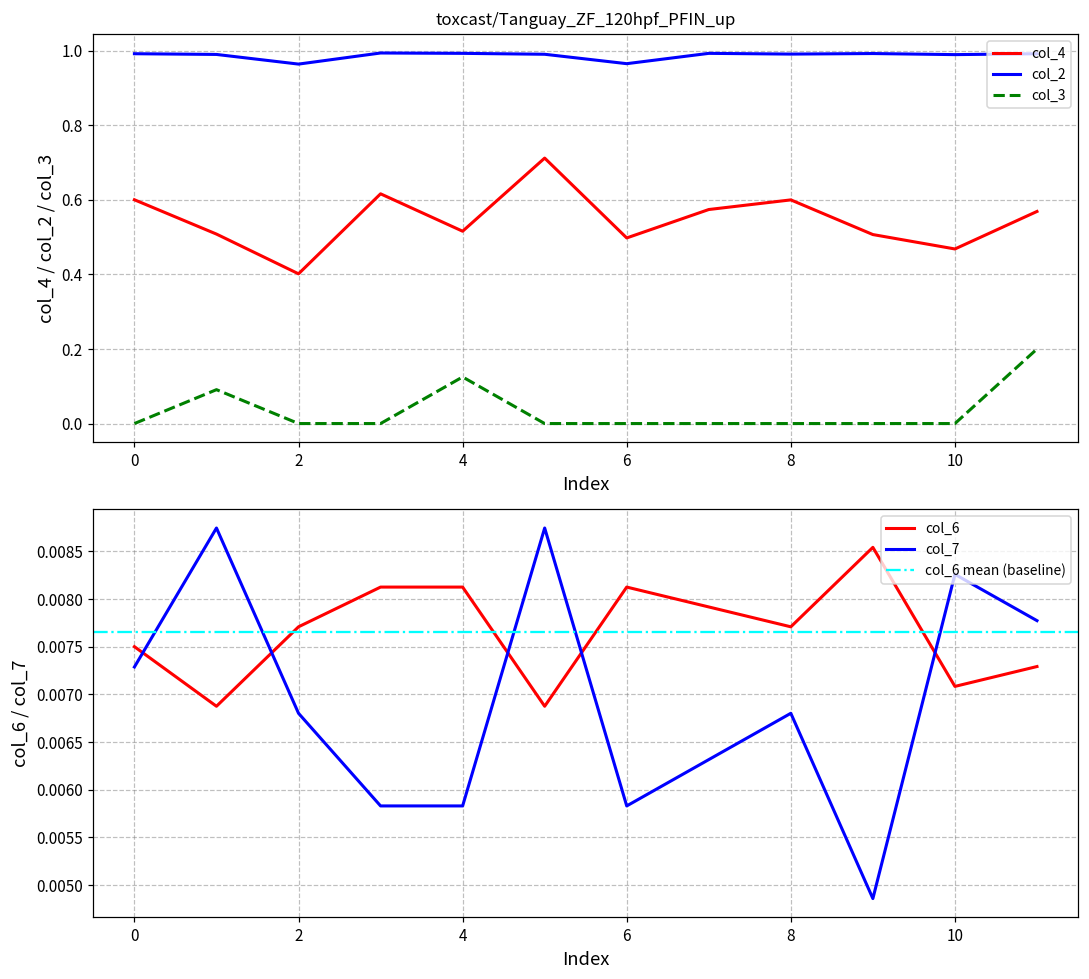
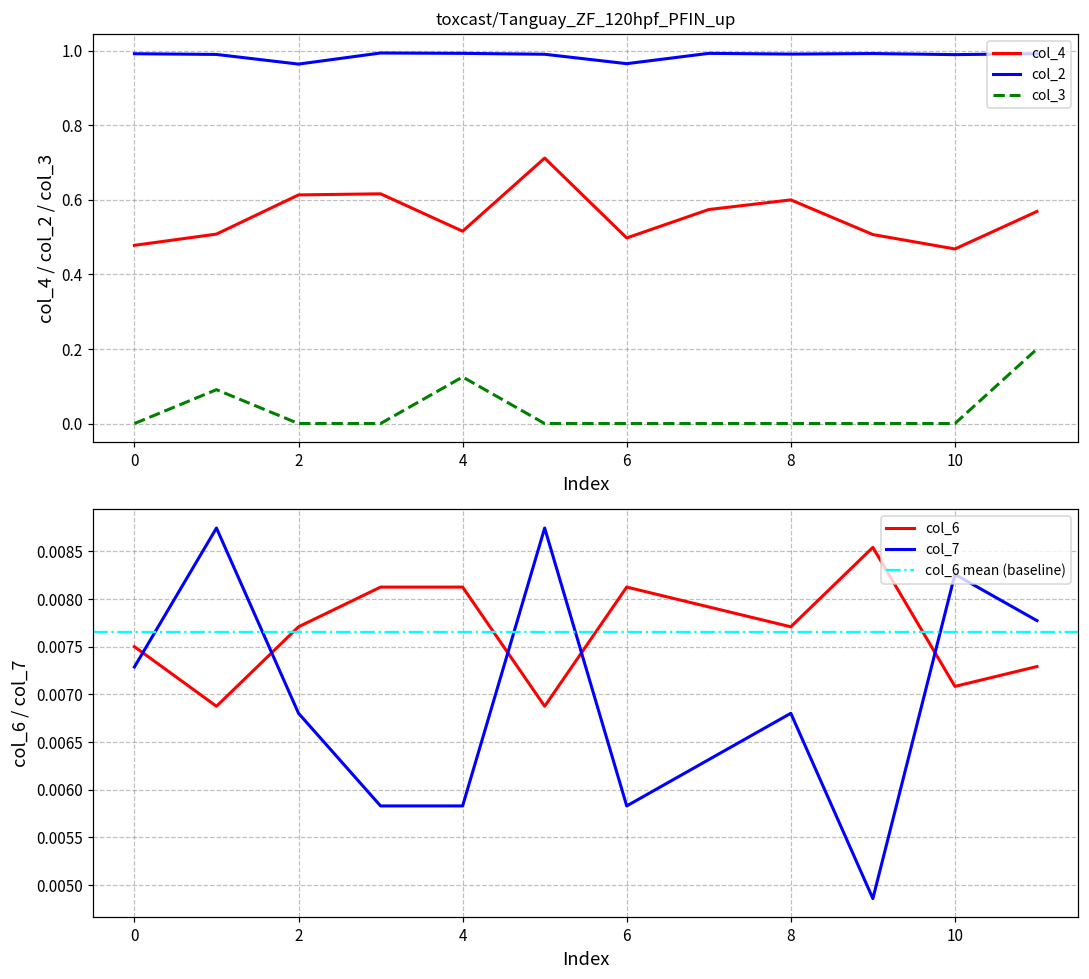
  {
    "toxcast/Tanguay_ZF_120hpf_PFIN_up": {
      "col_4": {
-       "0": 0.60,
-       "2": 0.40,
+       "0": 0.48,
+       "2": 0.61,
        "4": 0.52,
        "6": 0.50,
        "8": 0.60,
        "10": 0.47
      },
      "col_2": {
        "0": 0.99,
        "2": 0.96,
        "4": 0.99,
        "6": 0.97,
        "8": 0.99,
        "10": 0.99
      },
      "col_3": {
        "0": 0.00,
        "2": 0.00,
        "4": 0.13,
        "6": 0.00,
        "8": 0.00,
        "10": 0.00
      }
    }
  }
